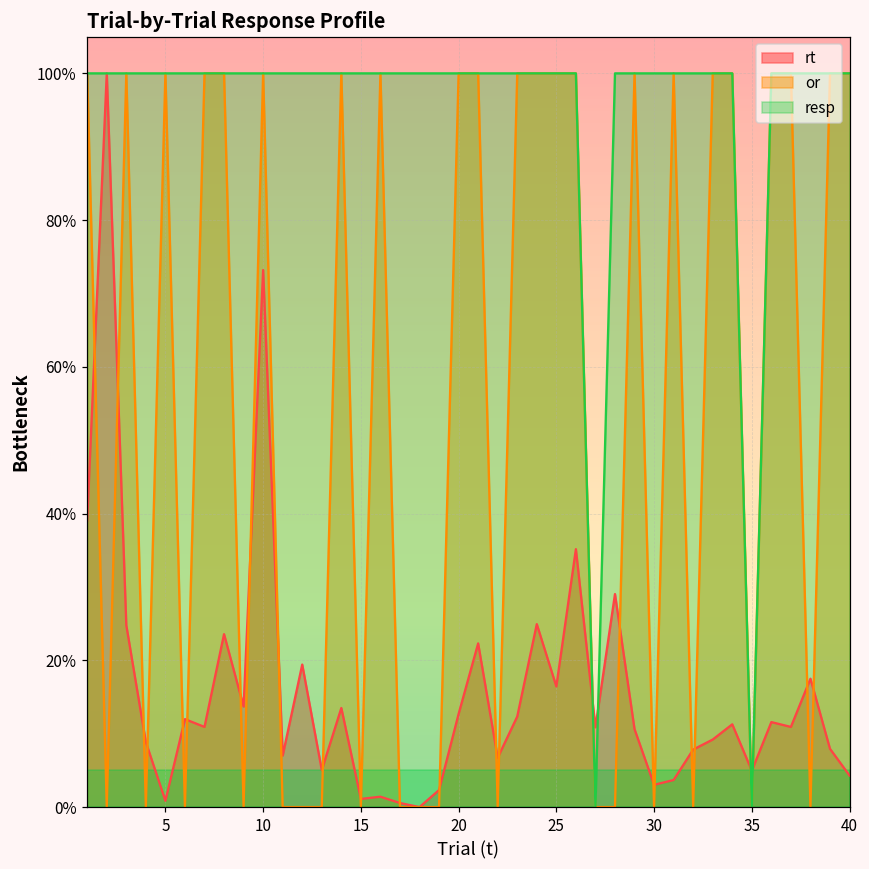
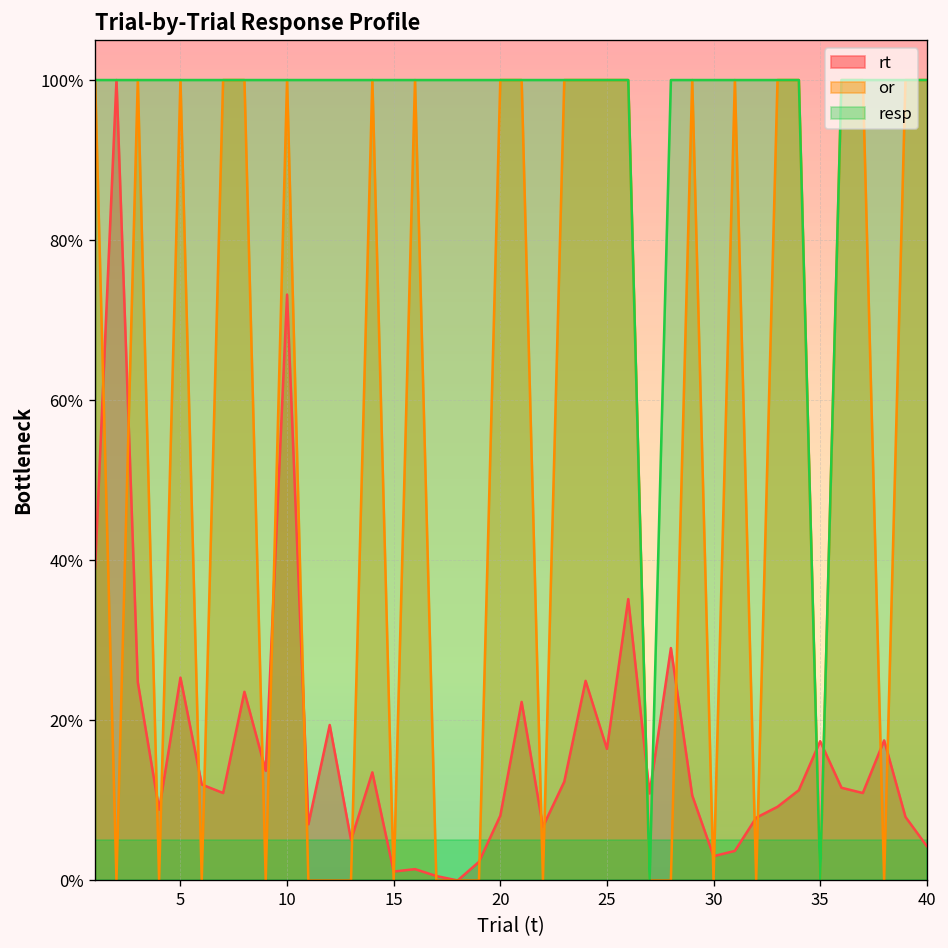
  {
    "rt": {
-     "5": "1%",
+     "5": "25%",
      "10": "73%",
      "15": "1%",
-     "20": "13%",
+     "20": "8%",
      "25": "16%",
      "30": "3%",
-     "35": "5%",
+     "35": "17%",
      "40": "4%"
    },
    "or": {
      "15": "0%",
      "30": "0%"
    },
    "resp": {
      "15": "100%",
      "30": "100%"
    }
  }
